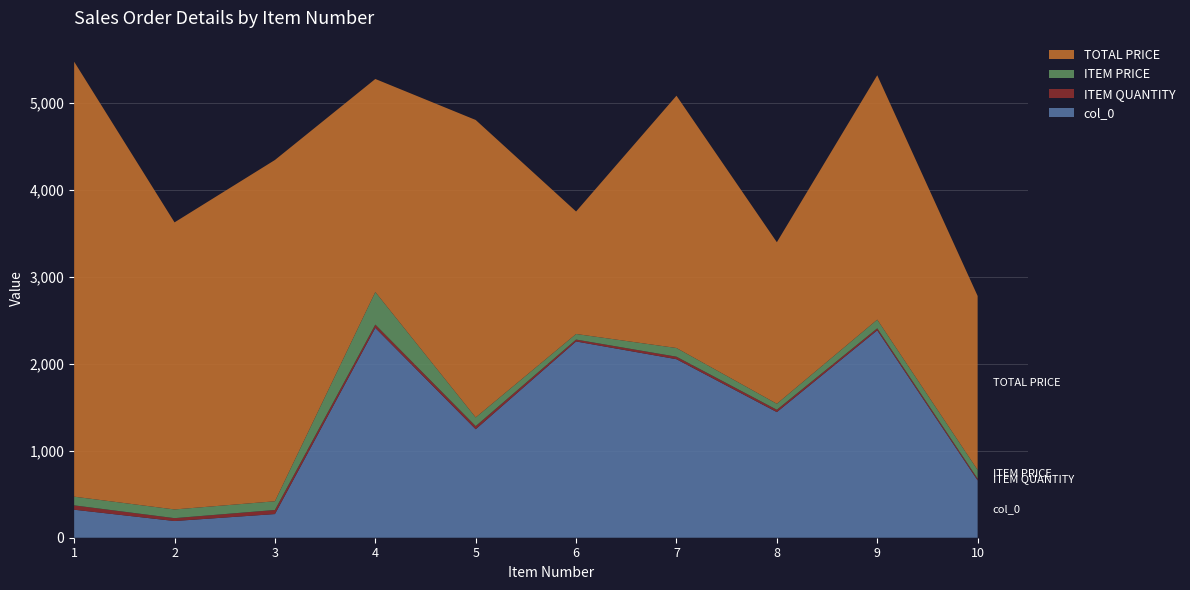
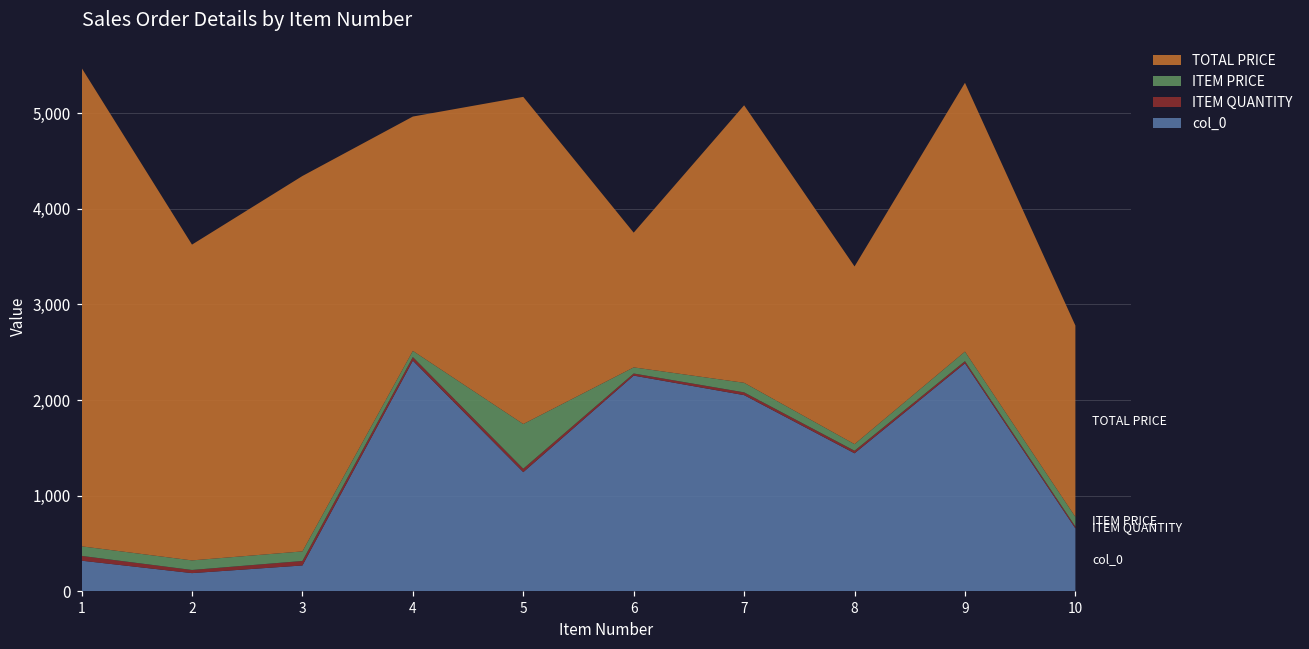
  {
    "col_0": {
      "1": "300",
      "2": "200",
      "3": "300",
      "4": "2,400",
      "5": "1,200"
    },
    "ITEM QUANTITY": {
      "1": "100",
      "2": "0",
      "3": "0",
      "4": "0",
      "5": "0"
    },
    "ITEM PRICE": {
      "1": "100",
      "2": "100",
      "3": "100",
-     "4": "400",
-     "5": "100",
+     "4": "100",
+     "5": "500",
      "6": "100",
      "7": "100",
      "8": "100",
      "9": "100",
      "10": "100"
    },
    "TOTAL PRICE": {
      "1": "5,000",
      "2": "3,300",
      "3": "3,900",
      "4": "2,400",
      "5": "3,400",
      "6": "1,400",
      "7": "2,900",
      "8": "1,900",
      "9": "2,800",
      "10": "2,000"
    }
  }
